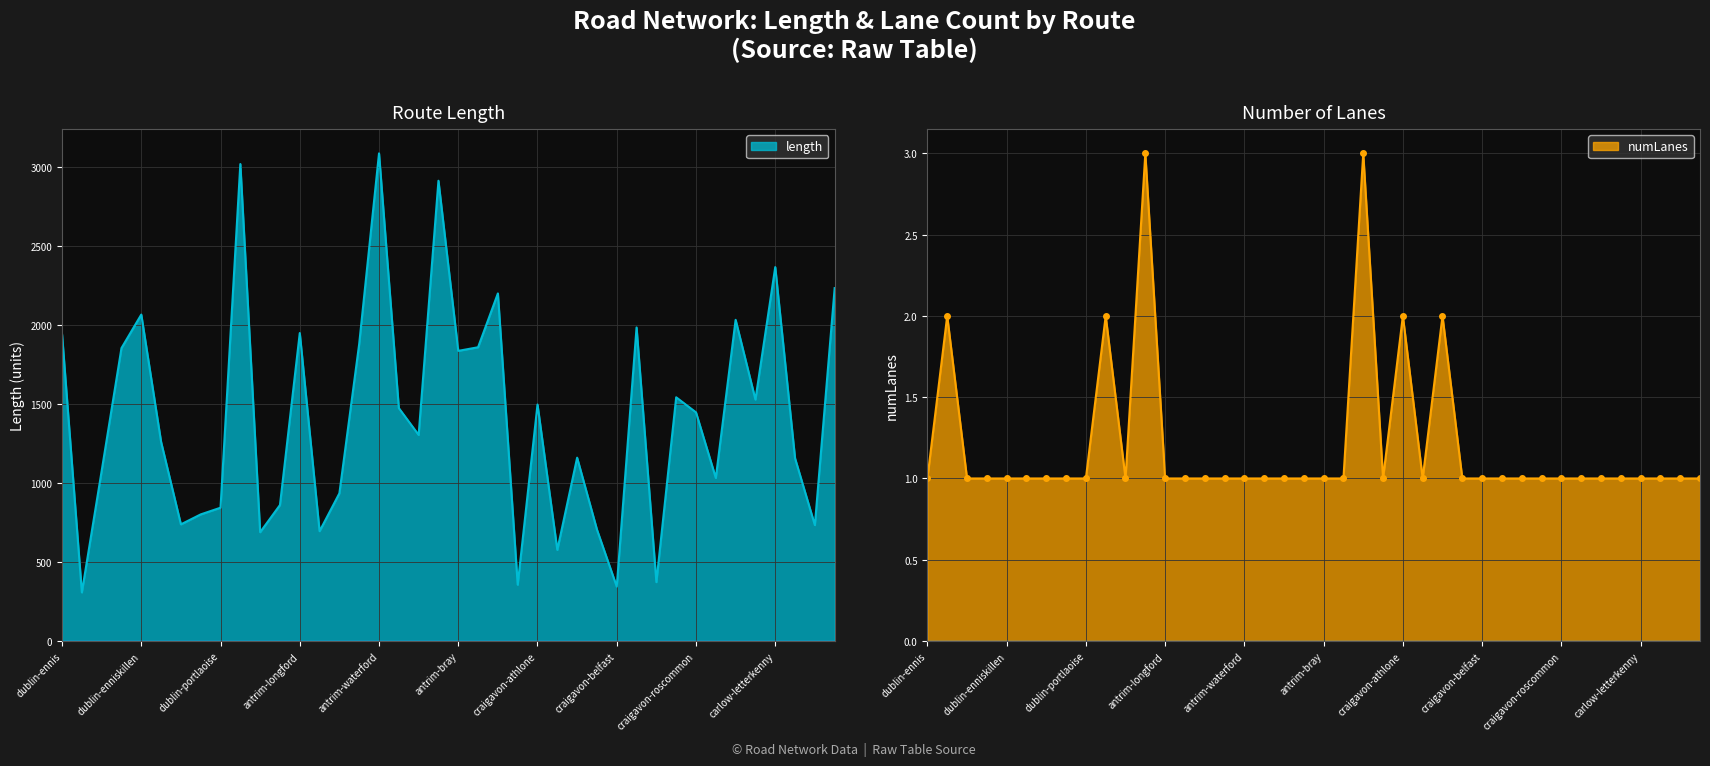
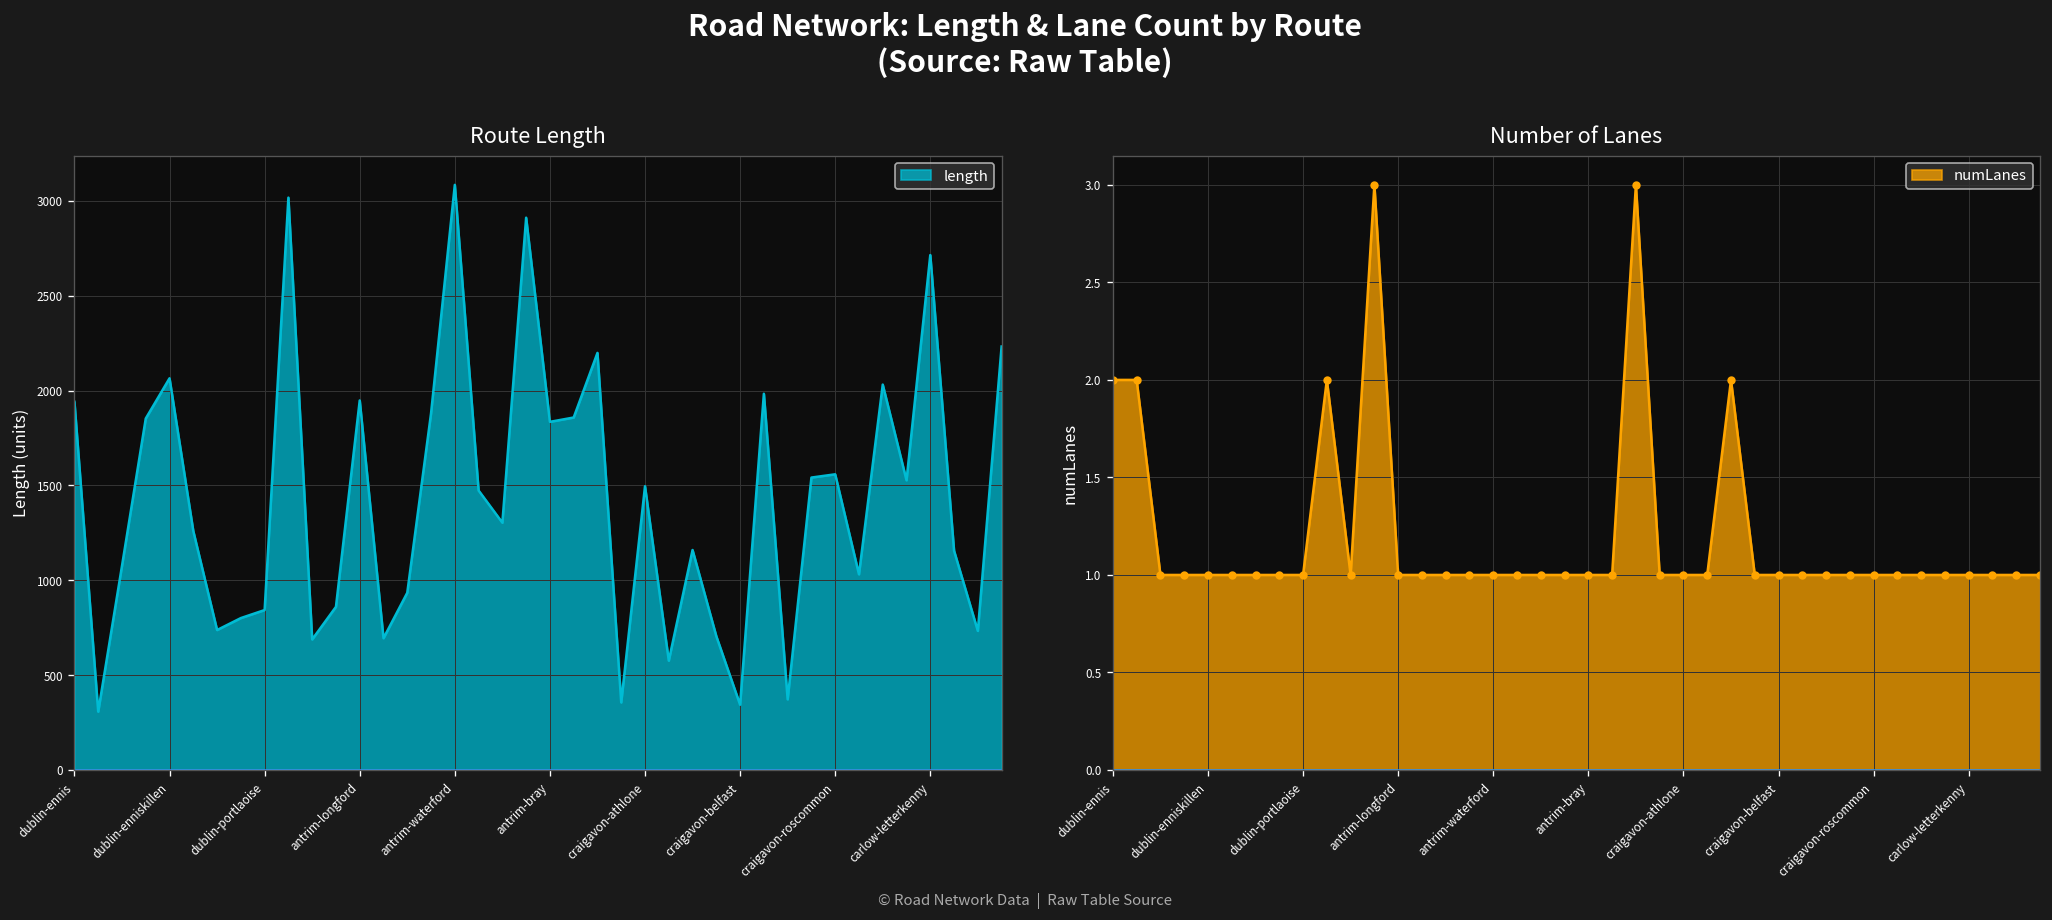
  {
    "Route Length": {
      "dublin-ennis": 1940,
      "dublin-enniskillen": 2060,
      "dublin-portlaoise": 840,
      "antrim-longford": 1950,
      "antrim-waterford": 3080,
      "antrim-bray": 1830,
      "craigavon-athlone": 1500,
      "craigavon-belfast": 340,
-     "craigavon-roscommon": 1450,
-     "carlow-letterkenny": 2360
+     "craigavon-roscommon": 1560,
+     "carlow-letterkenny": 2710
    },
    "Number of Lanes": {
-     "dublin-ennis": 1,
+     "dublin-ennis": 2,
      "dublin-enniskillen": 1,
      "dublin-portlaoise": 1,
      "antrim-longford": 1,
      "antrim-waterford": 1,
      "antrim-bray": 1,
-     "craigavon-athlone": 2,
+     "craigavon-athlone": 1,
      "craigavon-belfast": 1,
      "craigavon-roscommon": 1,
      "carlow-letterkenny": 1
    }
  }
